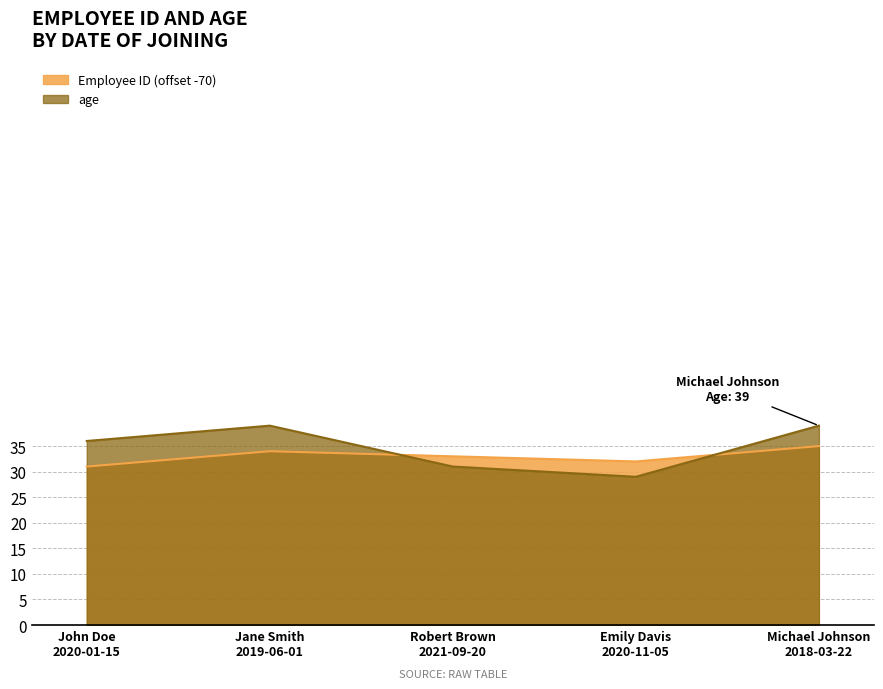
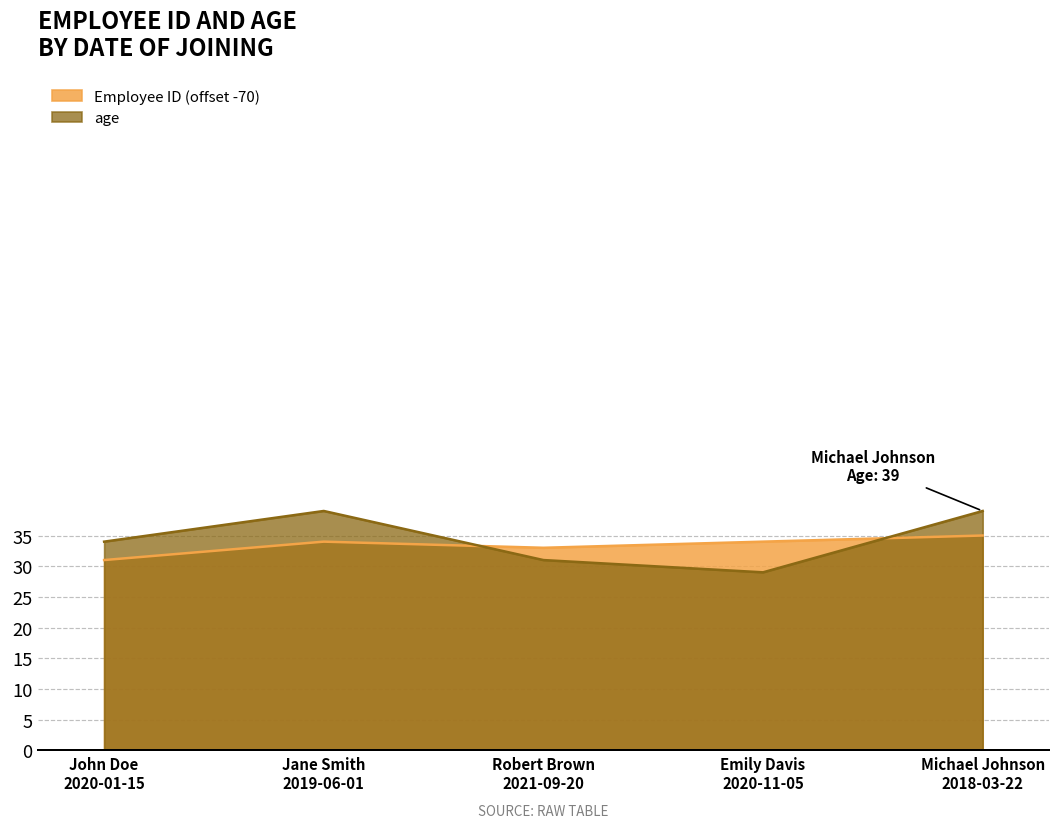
  {
    "Employee ID (offset -70)": {
      "John Doe 2020-01-15": 31,
      "Jane Smith 2019-06-01": 34,
      "Robert Brown 2021-09-20": 33,
-     "Emily Davis 2020-11-05": 32,
+     "Emily Davis 2020-11-05": 34,
      "Michael Johnson 2018-03-22": 35
    },
    "age": {
-     "John Doe 2020-01-15": 36,
+     "John Doe 2020-01-15": 34,
      "Jane Smith 2019-06-01": 39,
      "Robert Brown 2021-09-20": 31,
      "Emily Davis 2020-11-05": 29
    }
  }
